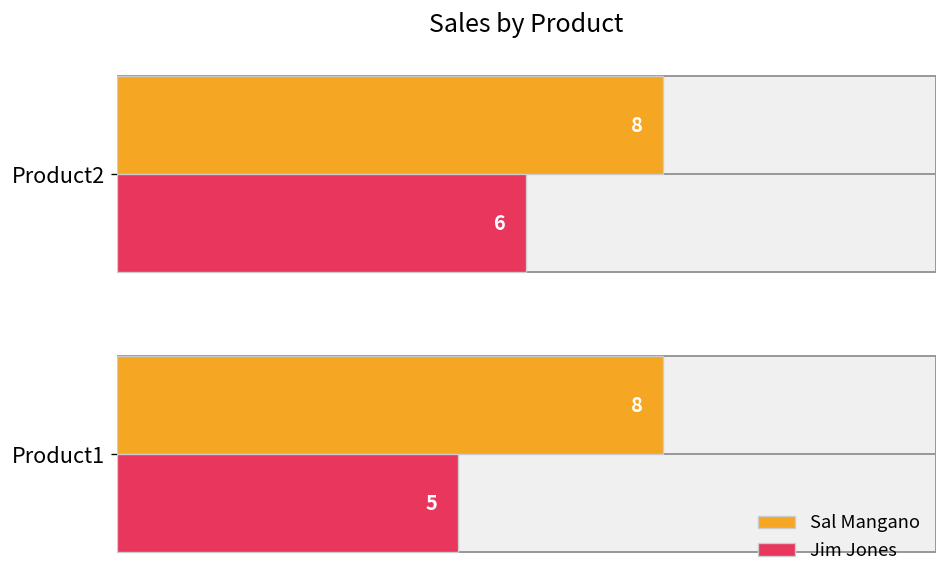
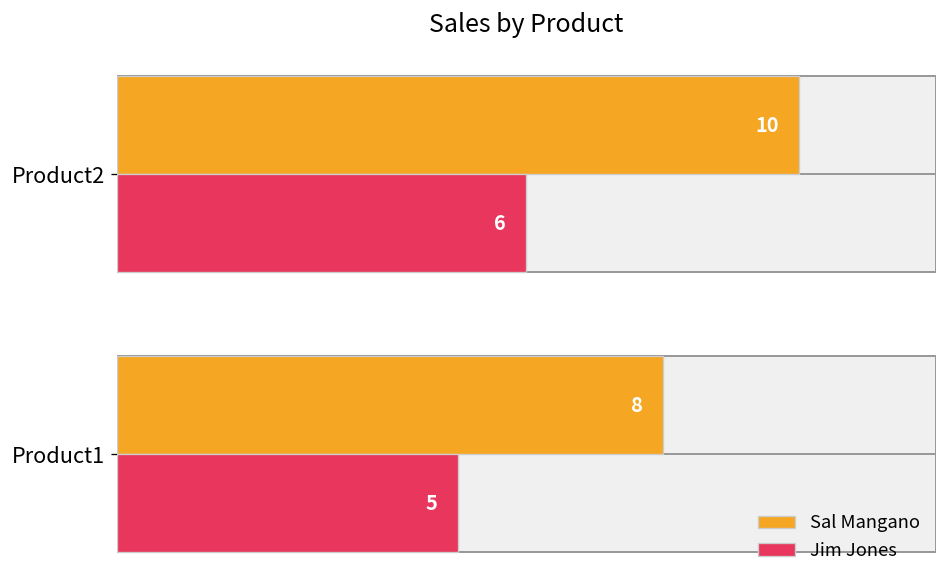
  {
    "Sal Mangano": {
-     "Product2": 8
+     "Product2": 10
    }
  }
